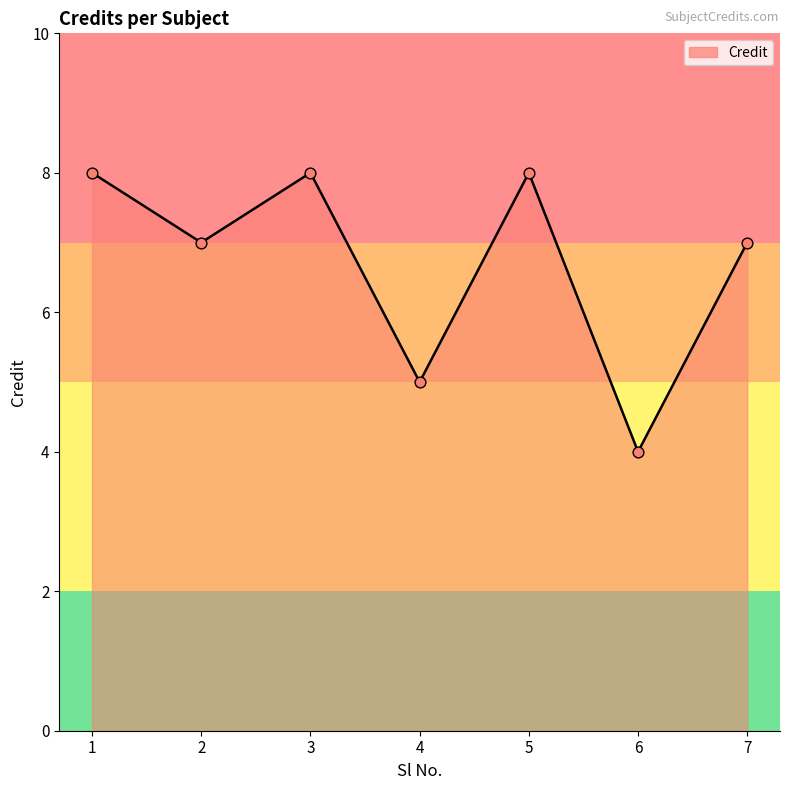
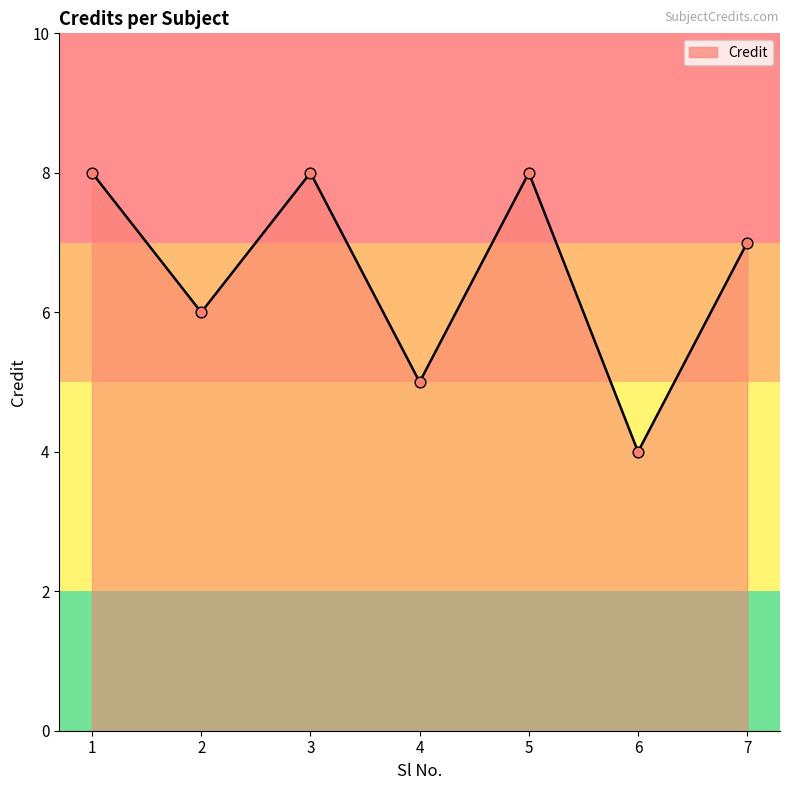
  {
    "1": 8,
-   "2": 7,
+   "2": 6,
    "3": 8,
    "4": 5,
    "5": 8,
    "6": 4,
    "7": 7
  }
